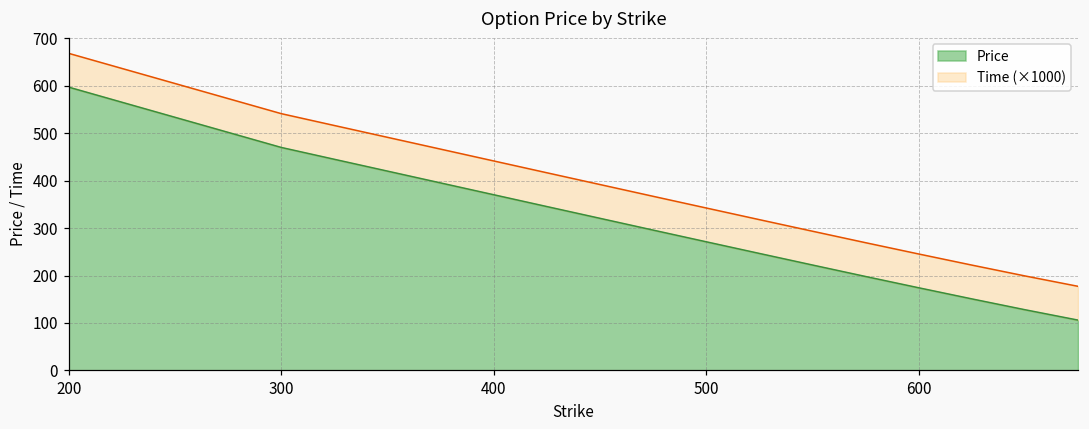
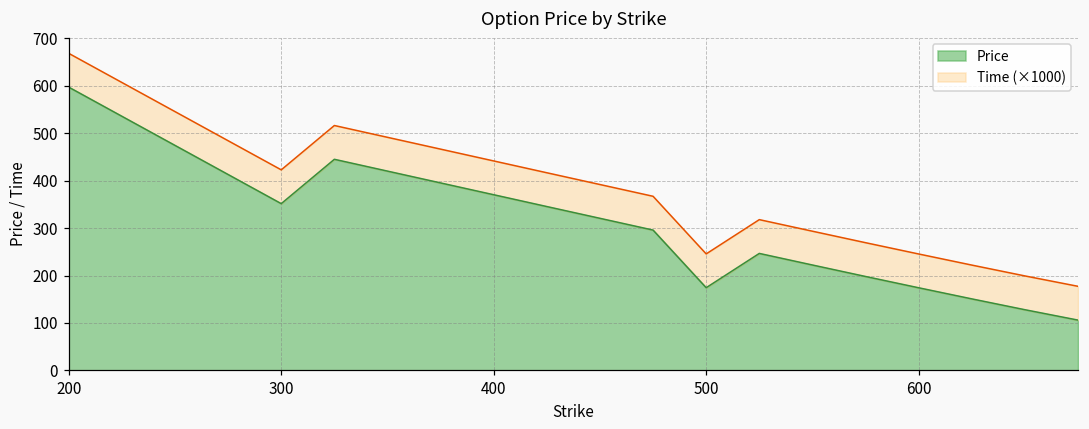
  {
    "Price": {
      "200": 600,
-     "300": 470,
+     "300": 350,
      "400": 370,
-     "500": 270,
+     "500": 170,
      "600": 170
    },
    "Time (×1000)": {
      "200": 70,
      "300": 70,
      "400": 70,
      "500": 70,
      "600": 70
    }
  }
